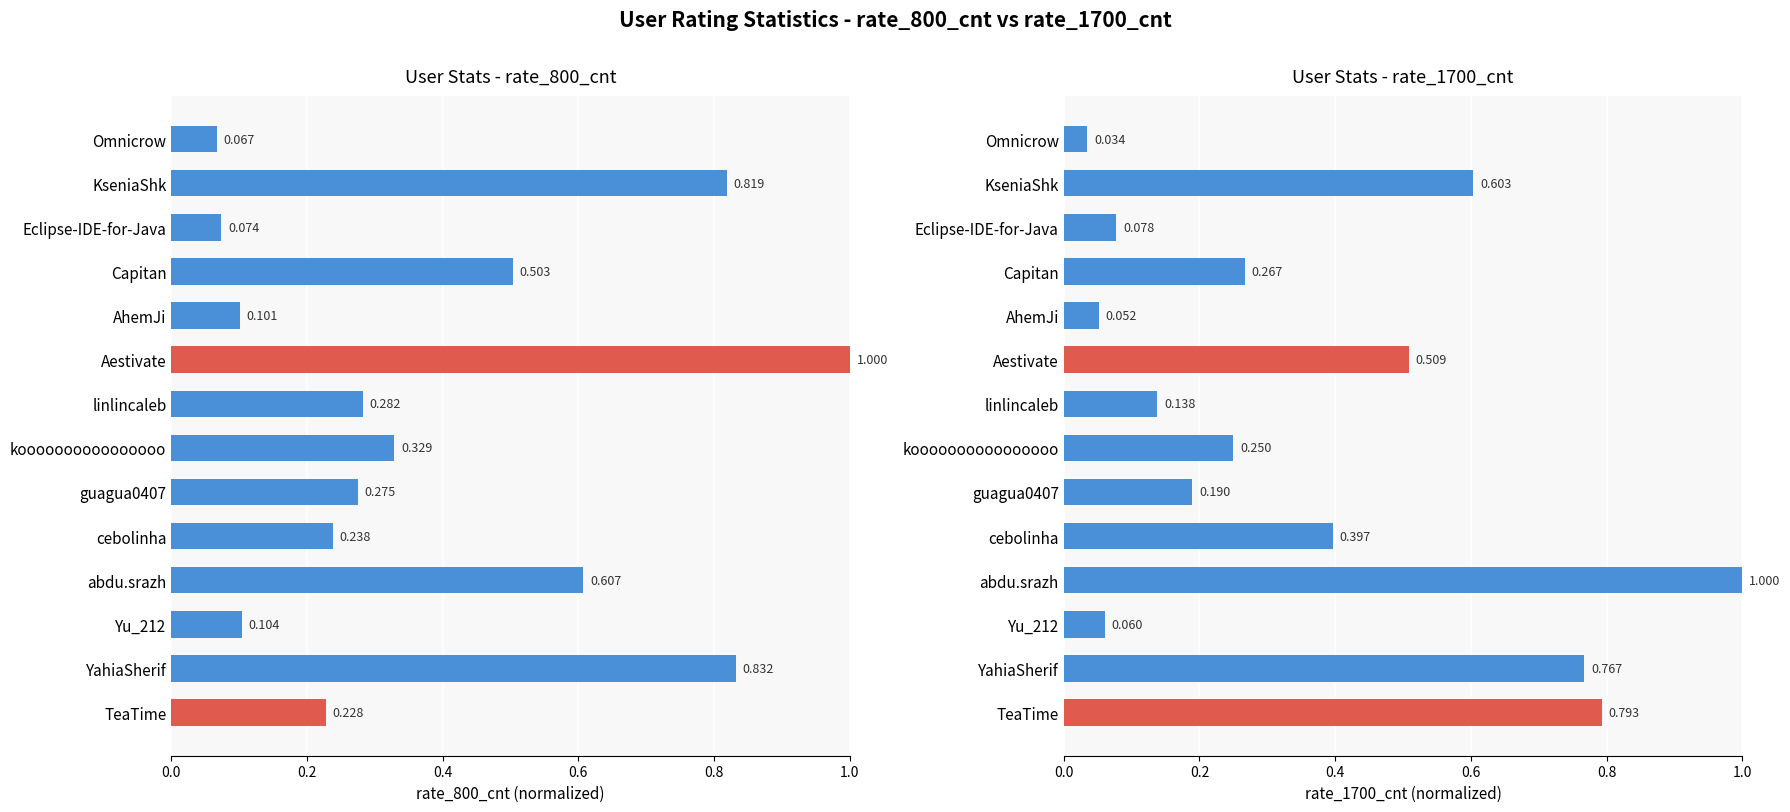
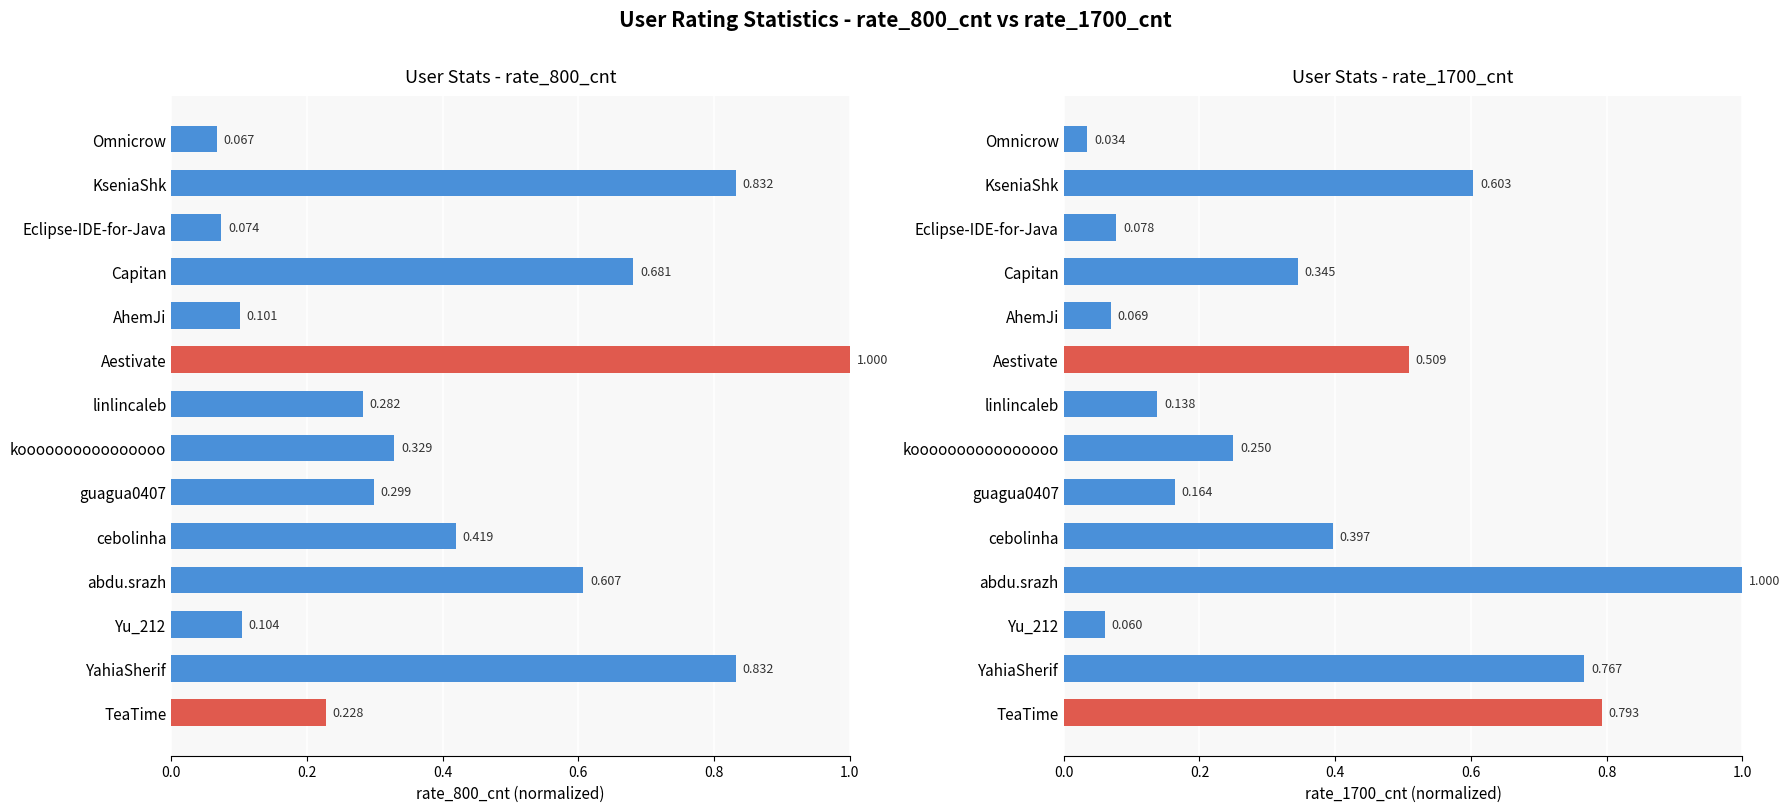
  {
    "User Stats - rate_800_cnt": {
      "Omnicrow": 0.067,
-     "KseniaShk": 0.819,
+     "KseniaShk": 0.832,
      "Eclipse-IDE-for-Java": 0.074,
-     "Capitan": 0.503,
+     "Capitan": 0.681,
      "AhemJi": 0.101,
      "Aestivate": 1.000,
      "linlincaleb": 0.282,
      "koooooooooooooooo": 0.329,
-     "guagua0407": 0.275,
-     "cebolinha": 0.238,
+     "guagua0407": 0.299,
+     "cebolinha": 0.419,
      "abdu.srazh": 0.607,
      "Yu_212": 0.104,
      "YahiaSherif": 0.832,
      "TeaTime": 0.228
    },
    "User Stats - rate_1700_cnt": {
      "Omnicrow": 0.034,
      "KseniaShk": 0.603,
      "Eclipse-IDE-for-Java": 0.078,
-     "Capitan": 0.267,
-     "AhemJi": 0.052,
+     "Capitan": 0.345,
+     "AhemJi": 0.069,
      "Aestivate": 0.509,
      "linlincaleb": 0.138,
      "koooooooooooooooo": 0.250,
-     "guagua0407": 0.190,
+     "guagua0407": 0.164,
      "cebolinha": 0.397,
      "abdu.srazh": 1.000,
      "Yu_212": 0.060,
      "YahiaSherif": 0.767,
      "TeaTime": 0.793
    }
  }
